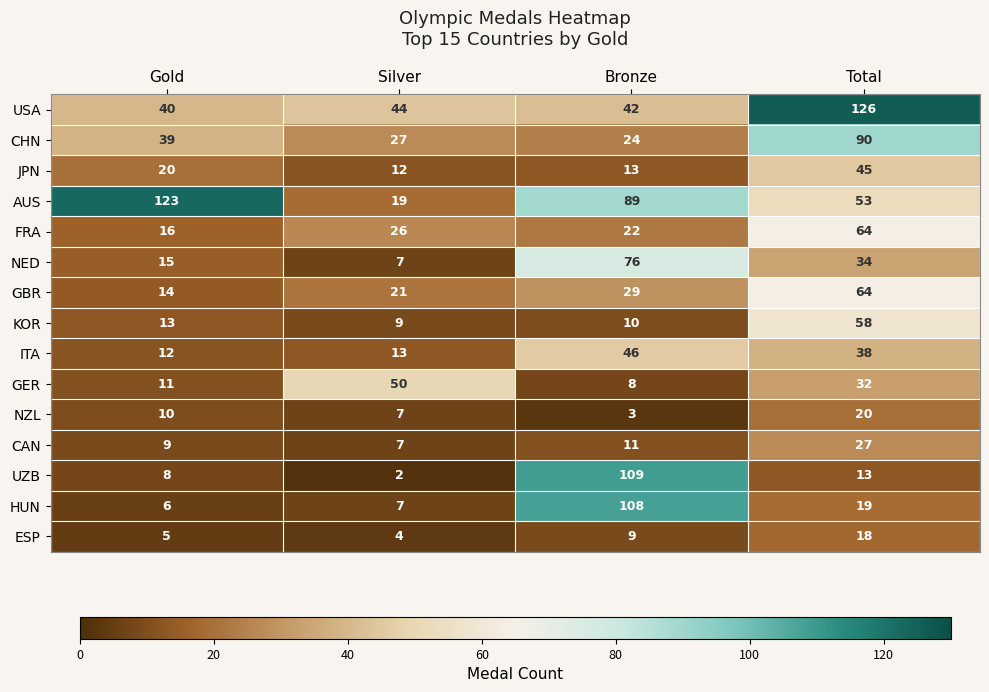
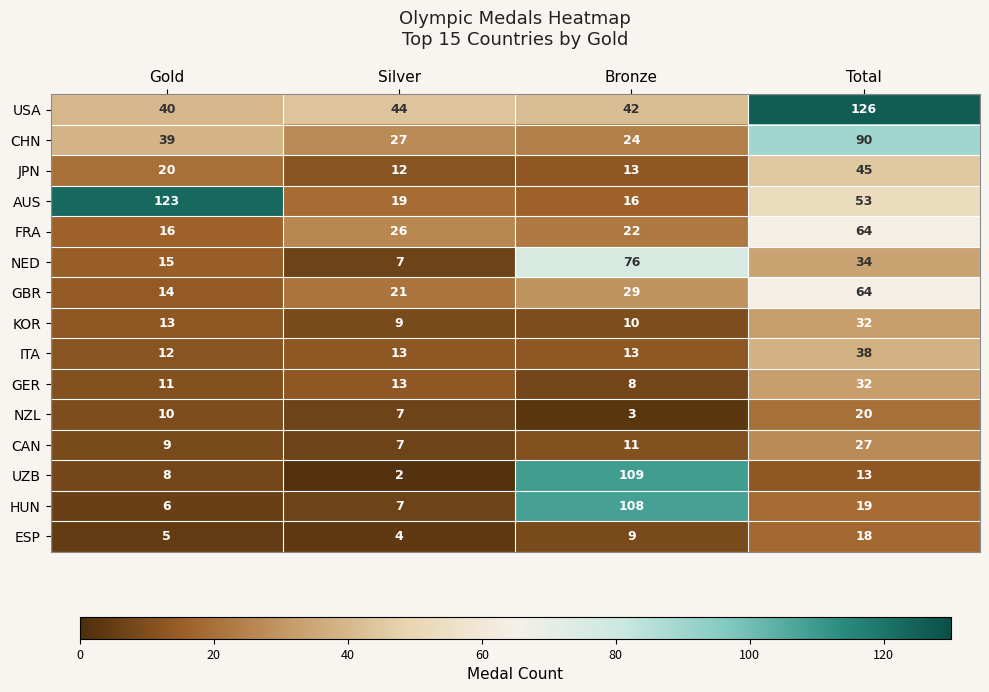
  {
    "USA": {
      "Gold": 40,
      "Silver": 44,
      "Bronze": 42,
      "Total": 126
    },
    "CHN": {
      "Gold": 39,
      "Silver": 27,
      "Bronze": 24,
      "Total": 90
    },
    "JPN": {
      "Gold": 20,
      "Silver": 12,
      "Bronze": 13,
      "Total": 45
    },
    "AUS": {
      "Gold": 123,
      "Silver": 19,
-     "Bronze": 89,
+     "Bronze": 16,
      "Total": 53
    },
    "FRA": {
      "Gold": 16,
      "Silver": 26,
      "Bronze": 22,
      "Total": 64
    },
    "NED": {
      "Gold": 15,
      "Silver": 7,
      "Bronze": 76,
      "Total": 34
    },
    "GBR": {
      "Gold": 14,
      "Silver": 21,
      "Bronze": 29,
      "Total": 64
    },
    "KOR": {
      "Gold": 13,
      "Silver": 9,
      "Bronze": 10,
-     "Total": 58
+     "Total": 32
    },
    "ITA": {
      "Gold": 12,
      "Silver": 13,
-     "Bronze": 46,
+     "Bronze": 13,
      "Total": 38
    },
    "GER": {
      "Gold": 11,
-     "Silver": 50,
+     "Silver": 13,
      "Bronze": 8,
      "Total": 32
    },
    "NZL": {
      "Gold": 10,
      "Silver": 7,
      "Bronze": 3,
      "Total": 20
    },
    "CAN": {
      "Gold": 9,
      "Silver": 7,
      "Bronze": 11,
      "Total": 27
    },
    "UZB": {
      "Gold": 8,
      "Silver": 2,
      "Bronze": 109,
      "Total": 13
    },
    "HUN": {
      "Gold": 6,
      "Silver": 7,
      "Bronze": 108,
      "Total": 19
    },
    "ESP": {
      "Gold": 5,
      "Silver": 4,
      "Bronze": 9,
      "Total": 18
    }
  }
